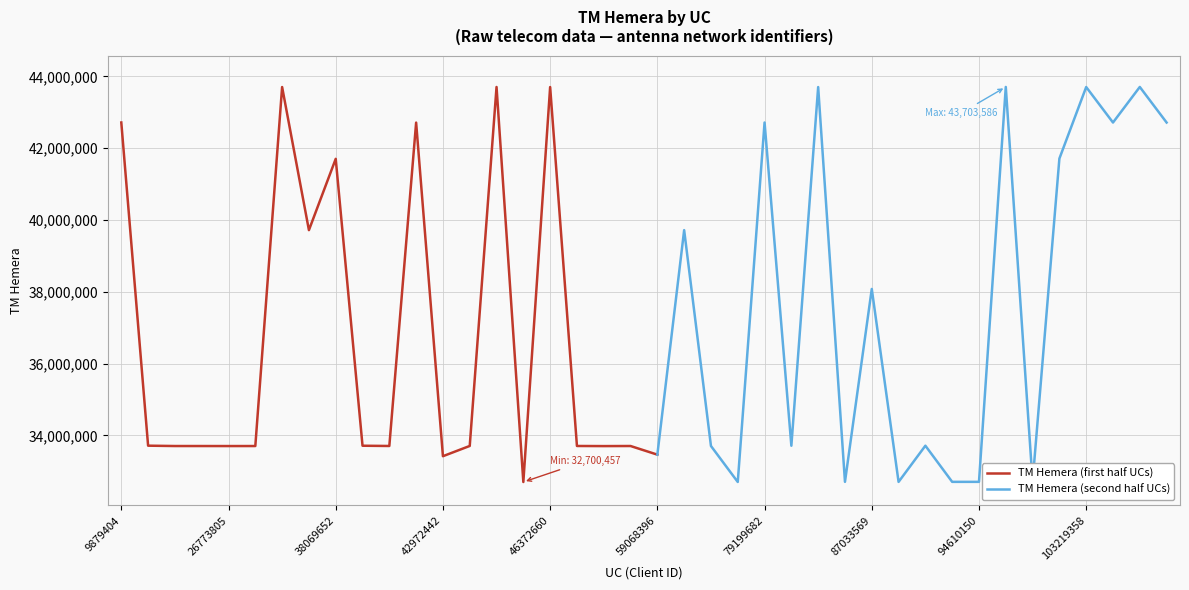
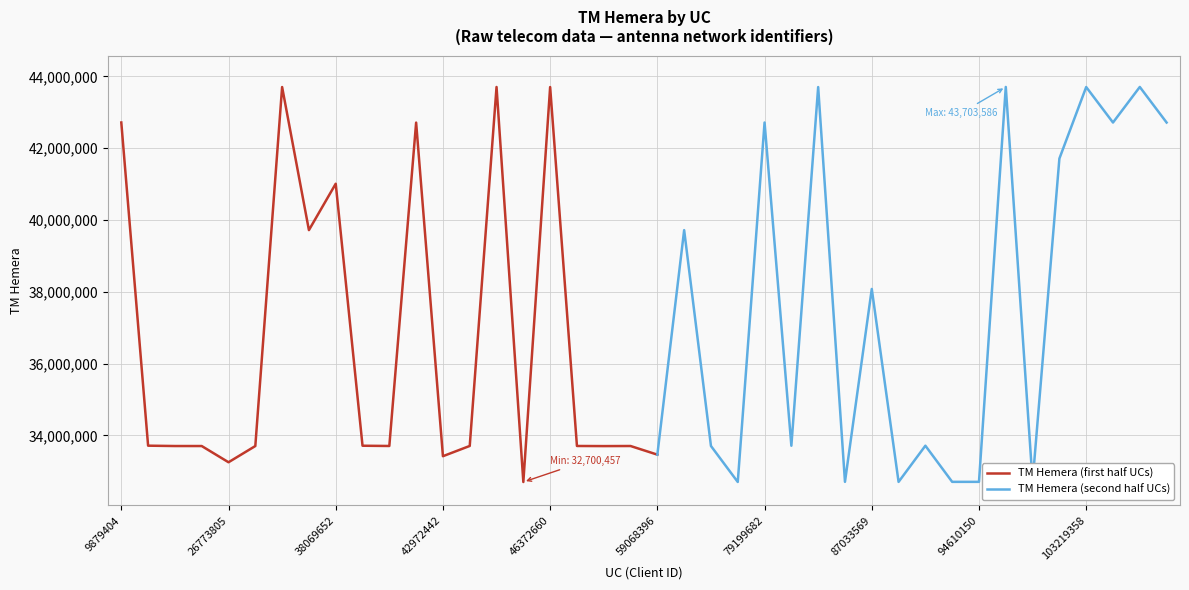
  {
    "TM Hemera (first half UCs)": {
      "9879404": "42,700,000",
-     "26773805": "33,700,000",
-     "38069652": "41,700,000",
+     "26773805": "33,300,000",
+     "38069652": "41,000,000",
      "42972442": "33,400,000",
      "46372660": "43,700,000"
    },
    "TM Hemera (second half UCs)": {
      "79199682": "42,700,000",
      "87033569": "38,100,000",
      "94610150": "32,700,000",
      "103219358": "43,700,000"
    }
  }
